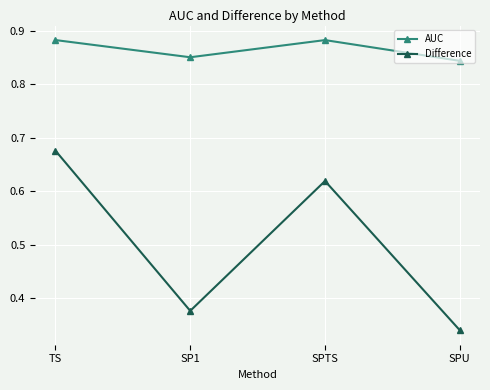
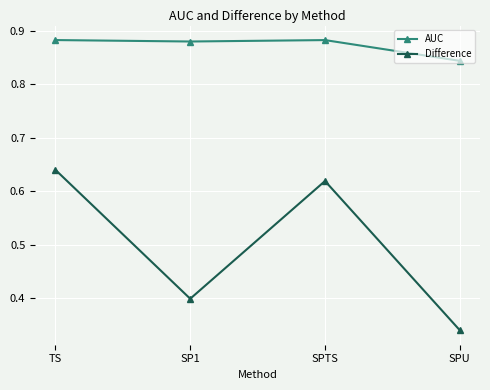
  {
    "AUC": {
      "TS": 0.88,
-     "SP1": 0.85,
+     "SP1": 0.88,
      "SPTS": 0.88
    },
    "Difference": {
-     "TS": 0.68,
-     "SP1": 0.38,
+     "TS": 0.64,
+     "SP1": 0.40,
      "SPTS": 0.62,
      "SPU": 0.34
    }
  }
